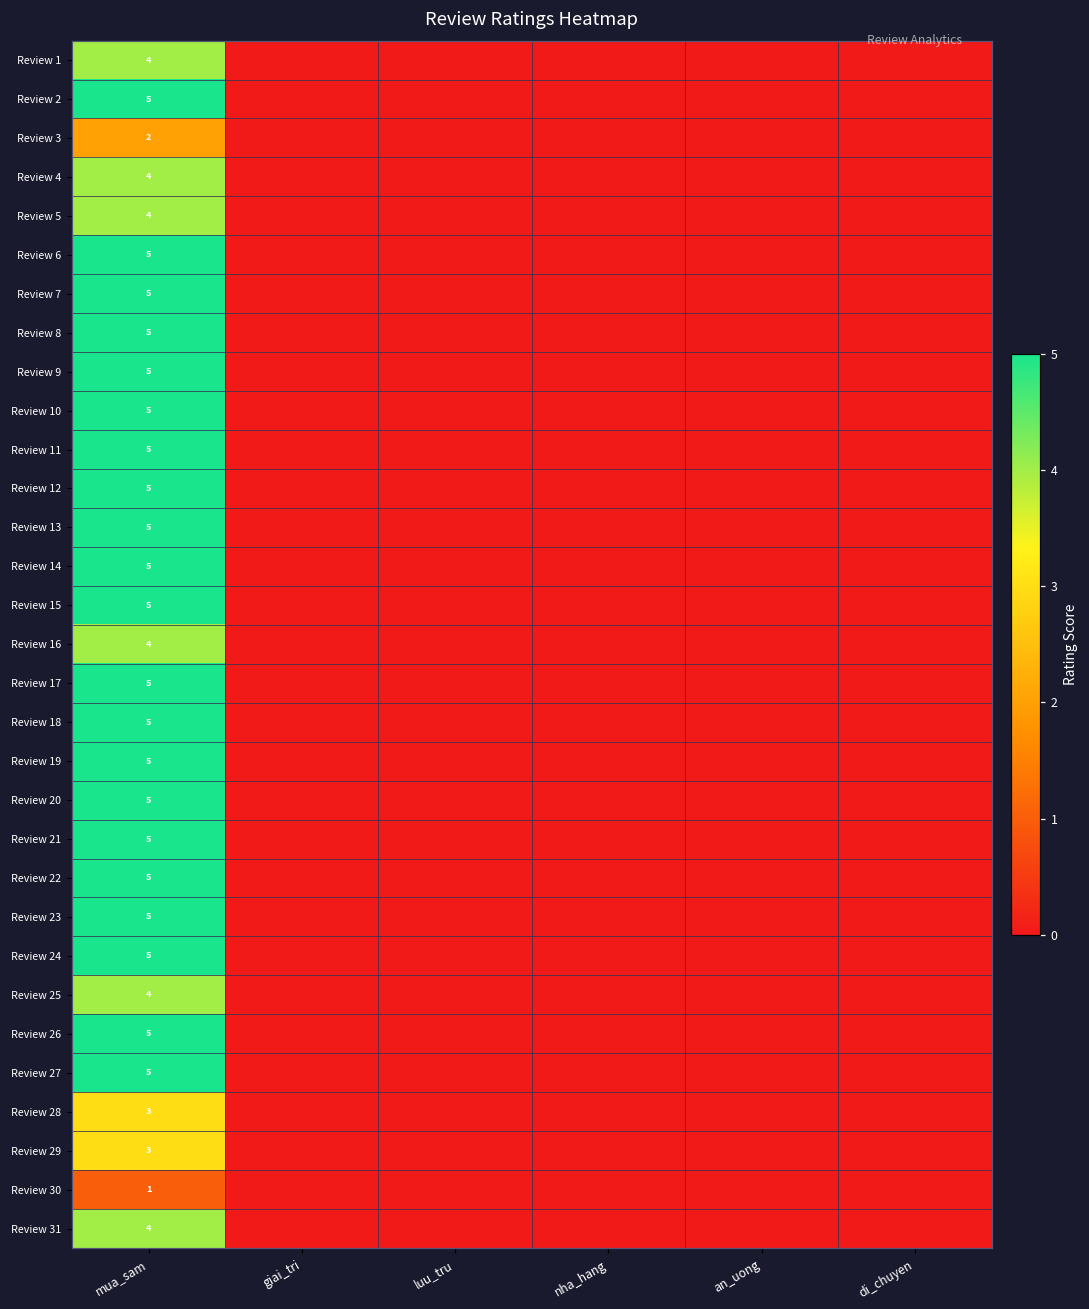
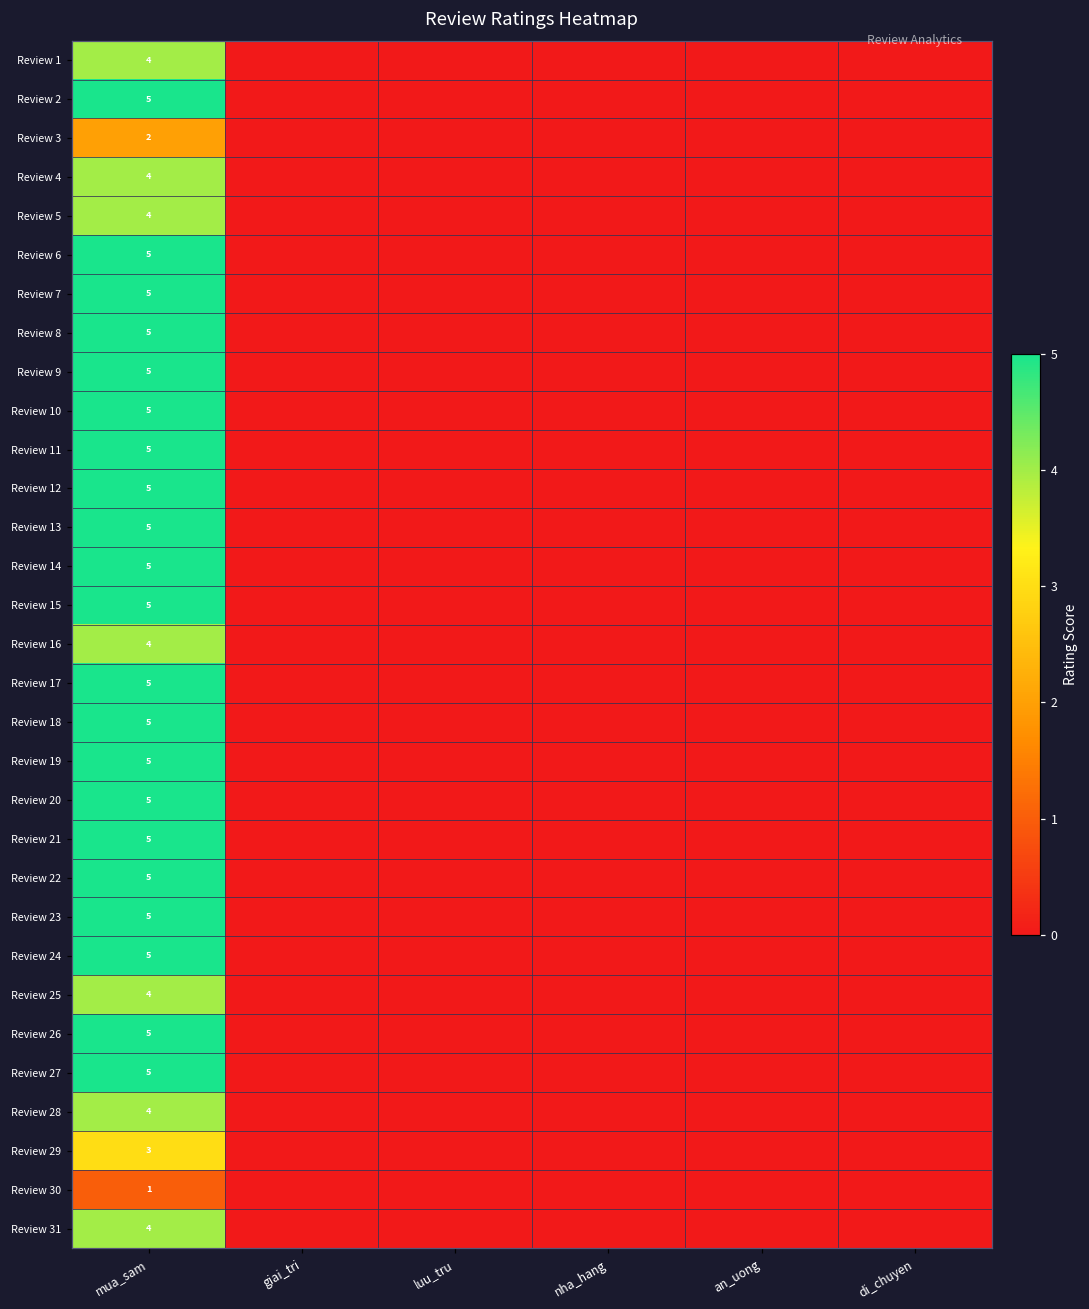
  {
    "Review 1": {
      "mua_sam": 4
    },
    "Review 2": {
      "mua_sam": 5
    },
    "Review 3": {
      "mua_sam": 2
    },
    "Review 4": {
      "mua_sam": 4
    },
    "Review 5": {
      "mua_sam": 4
    },
    "Review 6": {
      "mua_sam": 5
    },
    "Review 7": {
      "mua_sam": 5
    },
    "Review 8": {
      "mua_sam": 5
    },
    "Review 9": {
      "mua_sam": 5
    },
    "Review 10": {
      "mua_sam": 5
    },
    "Review 11": {
      "mua_sam": 5
    },
    "Review 12": {
      "mua_sam": 5
    },
    "Review 13": {
      "mua_sam": 5
    },
    "Review 14": {
      "mua_sam": 5
    },
    "Review 15": {
      "mua_sam": 5
    },
    "Review 16": {
      "mua_sam": 4
    },
    "Review 17": {
      "mua_sam": 5
    },
    "Review 18": {
      "mua_sam": 5
    },
    "Review 19": {
      "mua_sam": 5
    },
    "Review 20": {
      "mua_sam": 5
    },
    "Review 21": {
      "mua_sam": 5
    },
    "Review 22": {
      "mua_sam": 5
    },
    "Review 23": {
      "mua_sam": 5
    },
    "Review 24": {
      "mua_sam": 5
    },
    "Review 25": {
      "mua_sam": 4
    },
    "Review 26": {
      "mua_sam": 5
    },
    "Review 27": {
      "mua_sam": 5
    },
    "Review 28": {
-     "mua_sam": 3
+     "mua_sam": 4
    },
    "Review 29": {
      "mua_sam": 3
    },
    "Review 30": {
      "mua_sam": 1
    },
    "Review 31": {
      "mua_sam": 4
    }
  }
